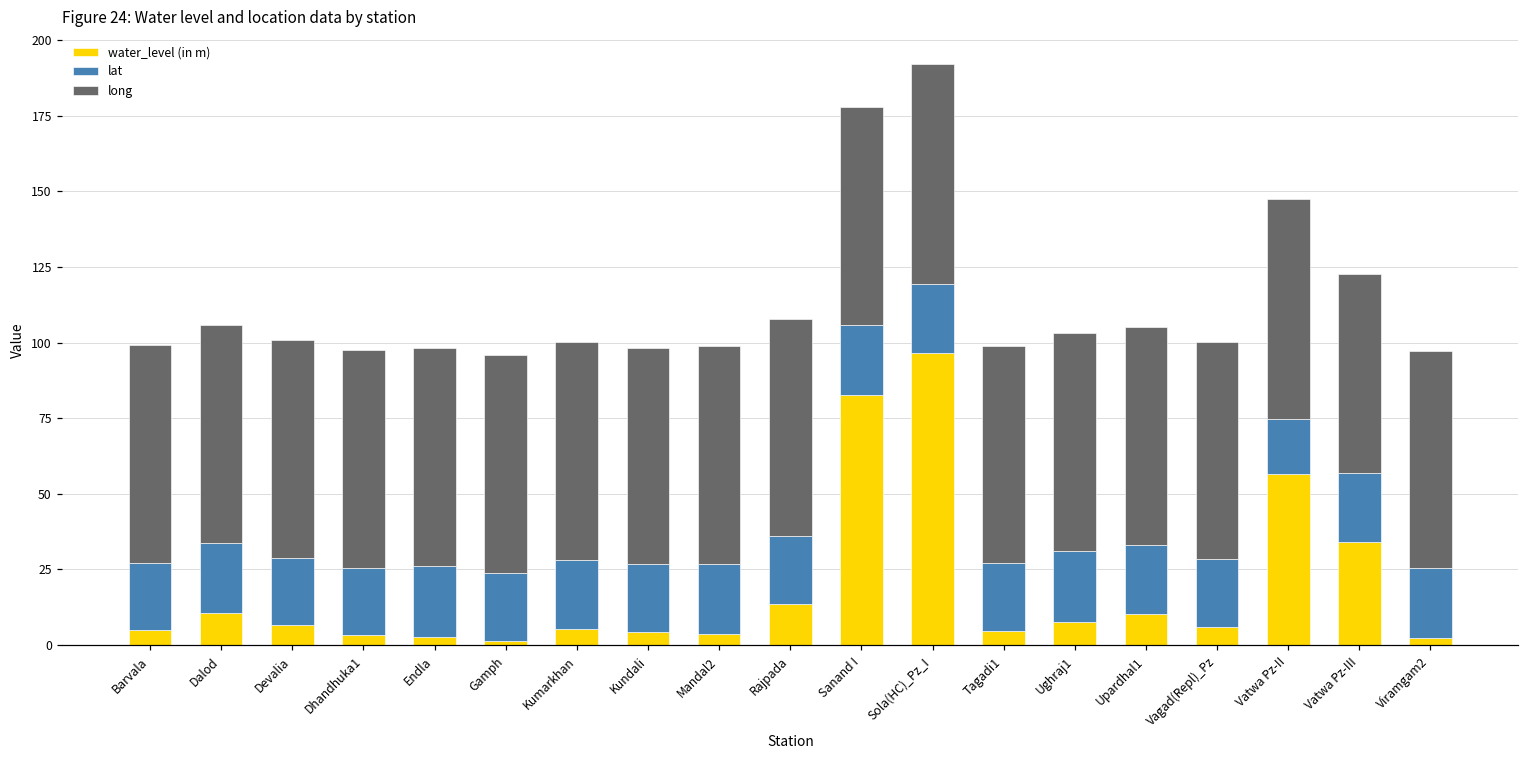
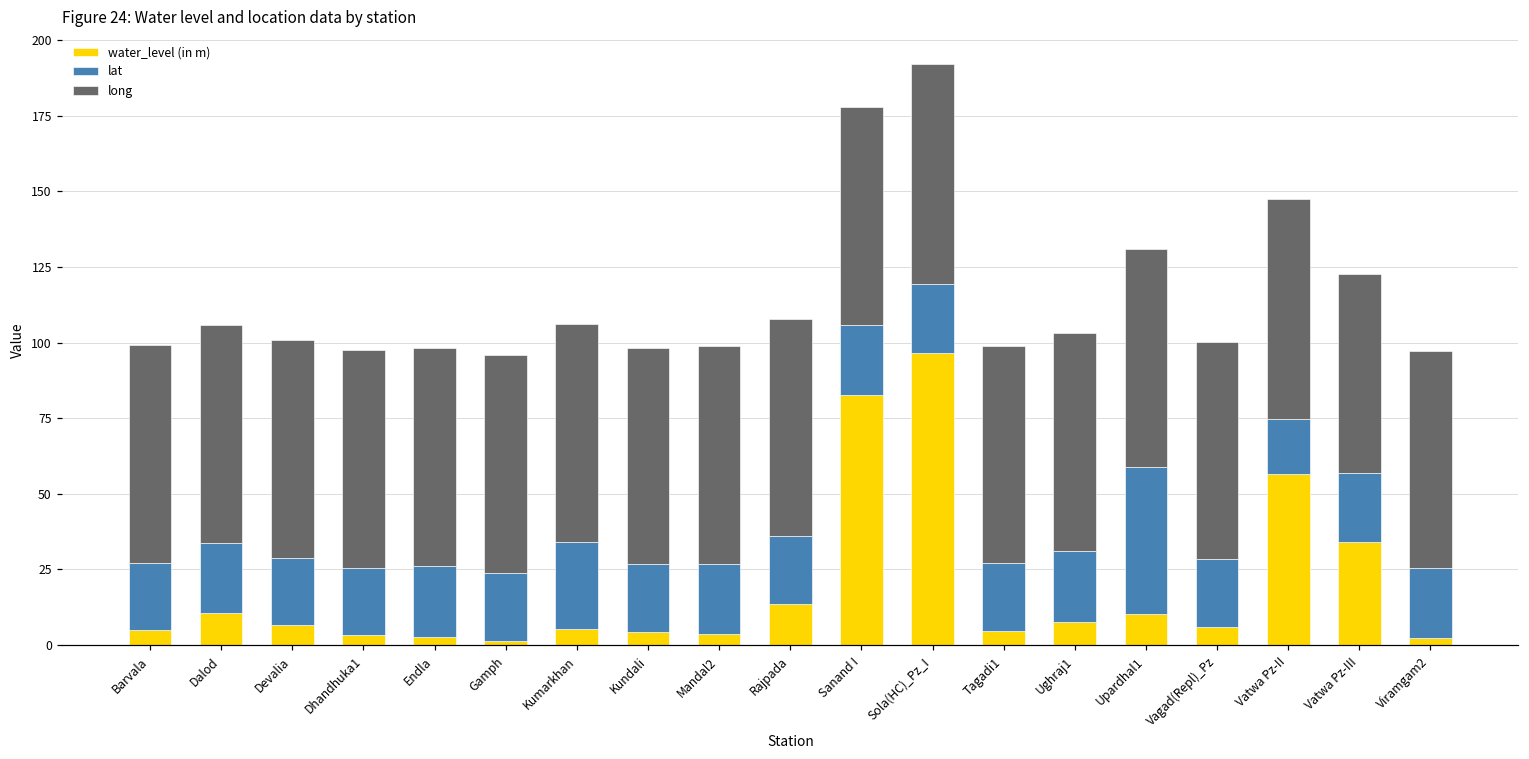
  {
    "water_level (in m)": {
      "Barvala": 5,
      "Dalod": 10,
      "Devalia": 7,
      "Dhandhuka1": 3,
      "Endla": 3,
      "Gamph": 1,
      "Kumarkhan": 5,
      "Kundali": 4,
      "Mandal2": 4,
      "Rajpada": 14,
      "Sanand I": 83,
      "Sola(HC)_Pz_I": 96,
      "Tagadi1": 5,
      "Ughraj1": 8,
      "Upardhal1": 10,
      "Vagad(Repl)_Pz": 6,
      "Vatwa Pz-II": 57,
      "Vatwa Pz-III": 34,
      "Viramgam2": 2
    },
    "lat": {
      "Barvala": 22,
      "Dalod": 23,
      "Devalia": 22,
      "Dhandhuka1": 22,
      "Endla": 23,
      "Gamph": 22,
-     "Kumarkhan": 23,
+     "Kumarkhan": 29,
      "Kundali": 22,
      "Mandal2": 23,
      "Rajpada": 22,
      "Sanand I": 23,
      "Sola(HC)_Pz_I": 23,
      "Tagadi1": 22,
      "Ughraj1": 23,
-     "Upardhal1": 23,
+     "Upardhal1": 49,
      "Vagad(Repl)_Pz": 22,
      "Vatwa Pz-II": 18,
      "Vatwa Pz-III": 23,
      "Viramgam2": 23
    },
    "long": {
      "Barvala": 72,
      "Dalod": 72,
      "Devalia": 72,
      "Dhandhuka1": 72,
      "Endla": 72,
      "Gamph": 72,
      "Kumarkhan": 72,
      "Kundali": 72,
      "Mandal2": 72,
      "Rajpada": 72,
      "Sanand I": 72,
      "Sola(HC)_Pz_I": 73,
      "Tagadi1": 72,
      "Ughraj1": 72,
      "Upardhal1": 72,
      "Vagad(Repl)_Pz": 72,
      "Vatwa Pz-II": 73,
      "Vatwa Pz-III": 66,
      "Viramgam2": 72
    }
  }
